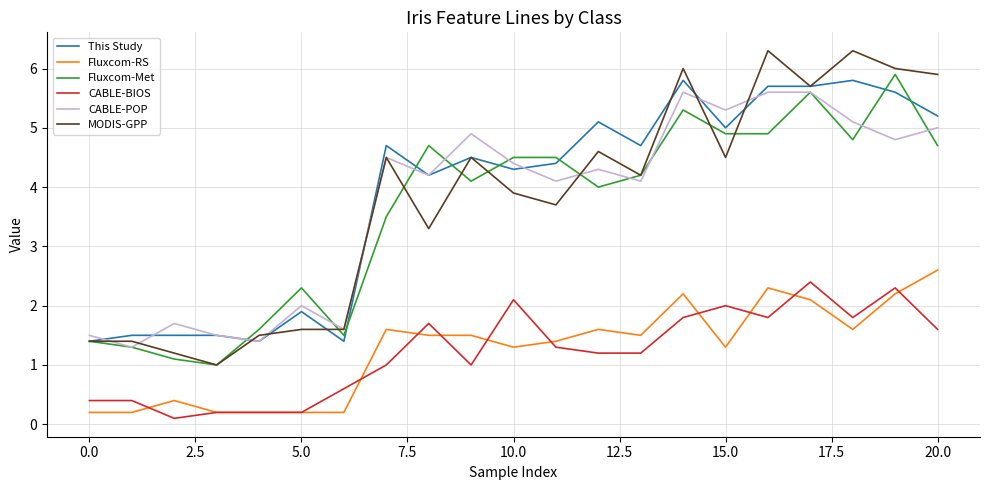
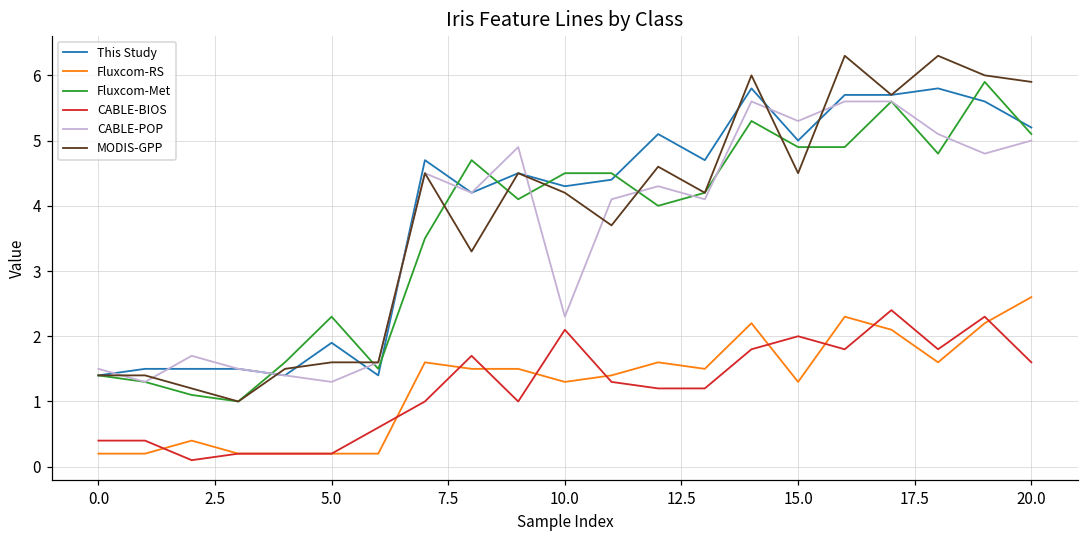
  {
    "This Study": {
      "5.0": 1.9,
      "10.0": 4.3,
      "15.0": 5.0,
      "20.0": 5.2
    },
    "Fluxcom-RS": {
      "0.0": 0.2,
      "10.0": 1.3,
      "15.0": 1.3,
      "20.0": 2.6
    },
    "Fluxcom-Met": {
      "5.0": 2.3,
      "10.0": 4.5,
      "15.0": 4.9,
-     "20.0": 4.7
+     "20.0": 5.1
    },
    "CABLE-BIOS": {
      "0.0": 0.4,
      "10.0": 2.1,
      "15.0": 2.0,
      "20.0": 1.6
    },
    "CABLE-POP": {
      "0.0": 1.5,
-     "5.0": 2.0,
-     "10.0": 4.4,
+     "5.0": 1.3,
+     "10.0": 2.3,
      "15.0": 5.3,
      "20.0": 5.0
    },
    "MODIS-GPP": {
      "5.0": 1.6,
-     "10.0": 3.9,
+     "10.0": 4.2,
      "15.0": 4.5,
      "20.0": 5.9
    }
  }
